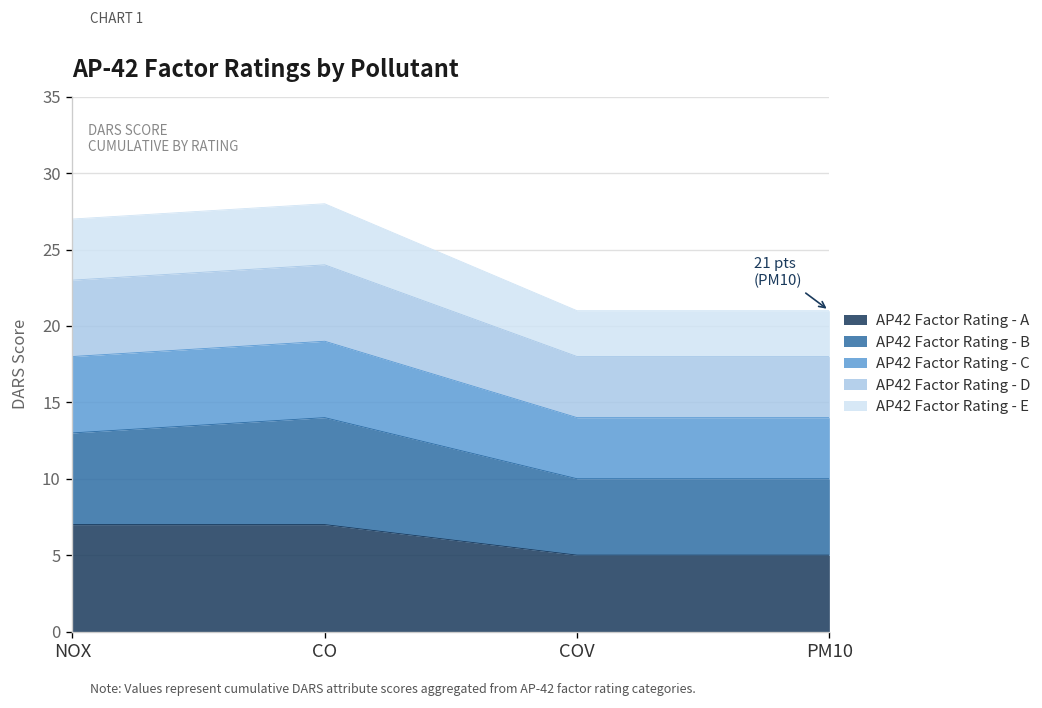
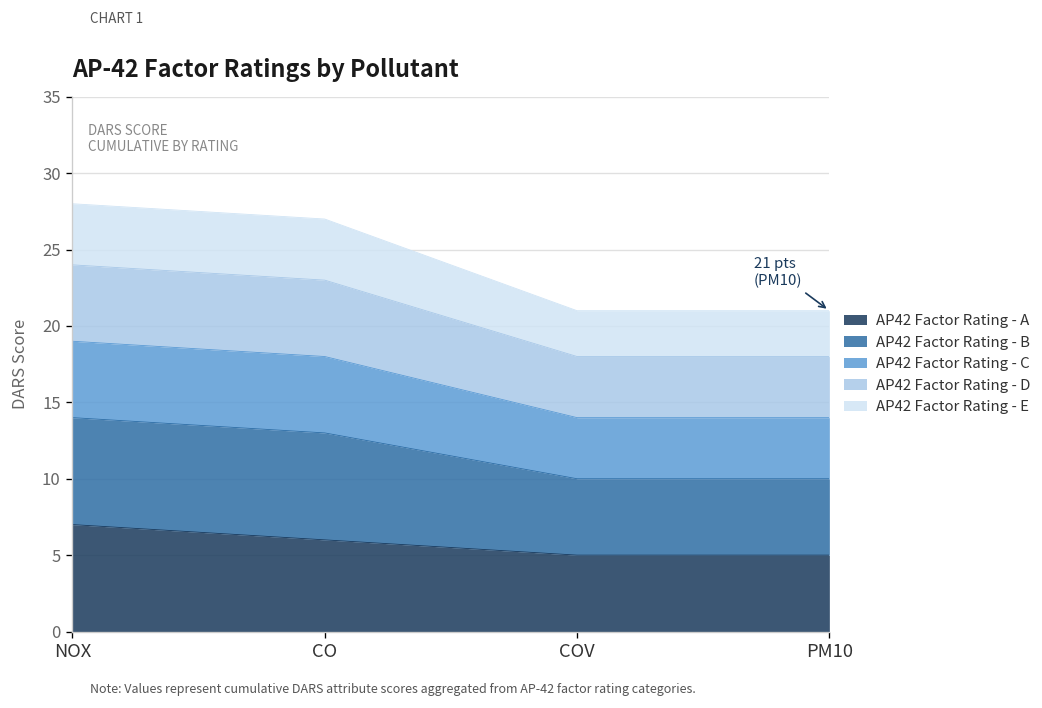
  {
    "AP42 Factor Rating - A": {
      "NOX": 7,
-     "CO": 7,
+     "CO": 6,
      "COV": 5,
      "PM10": 5
    },
    "AP42 Factor Rating - B": {
-     "NOX": 6,
+     "NOX": 7,
      "CO": 7,
      "COV": 5,
      "PM10": 5
    },
    "AP42 Factor Rating - C": {
      "NOX": 5,
      "CO": 5,
      "COV": 4,
      "PM10": 4
    }
  }
